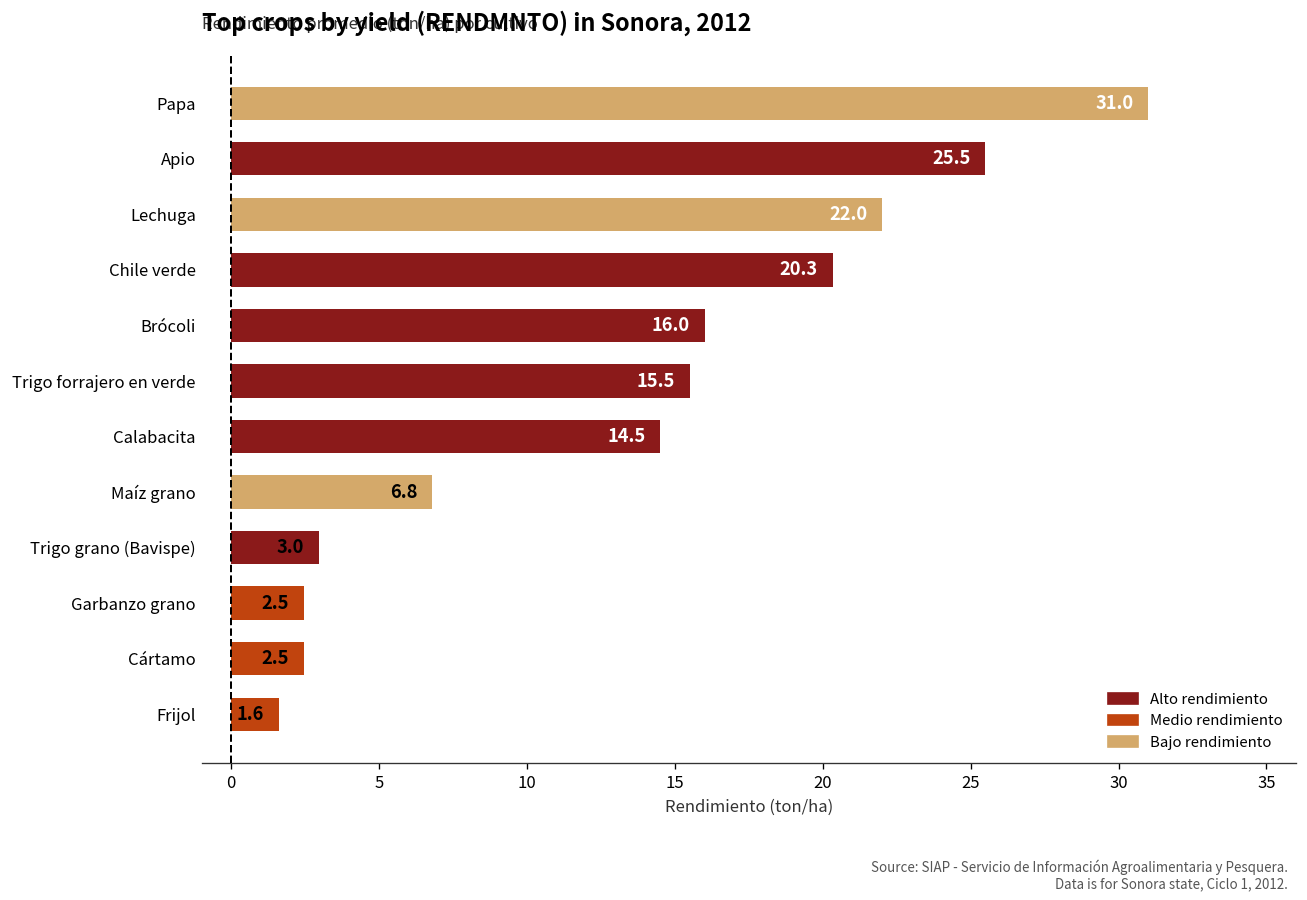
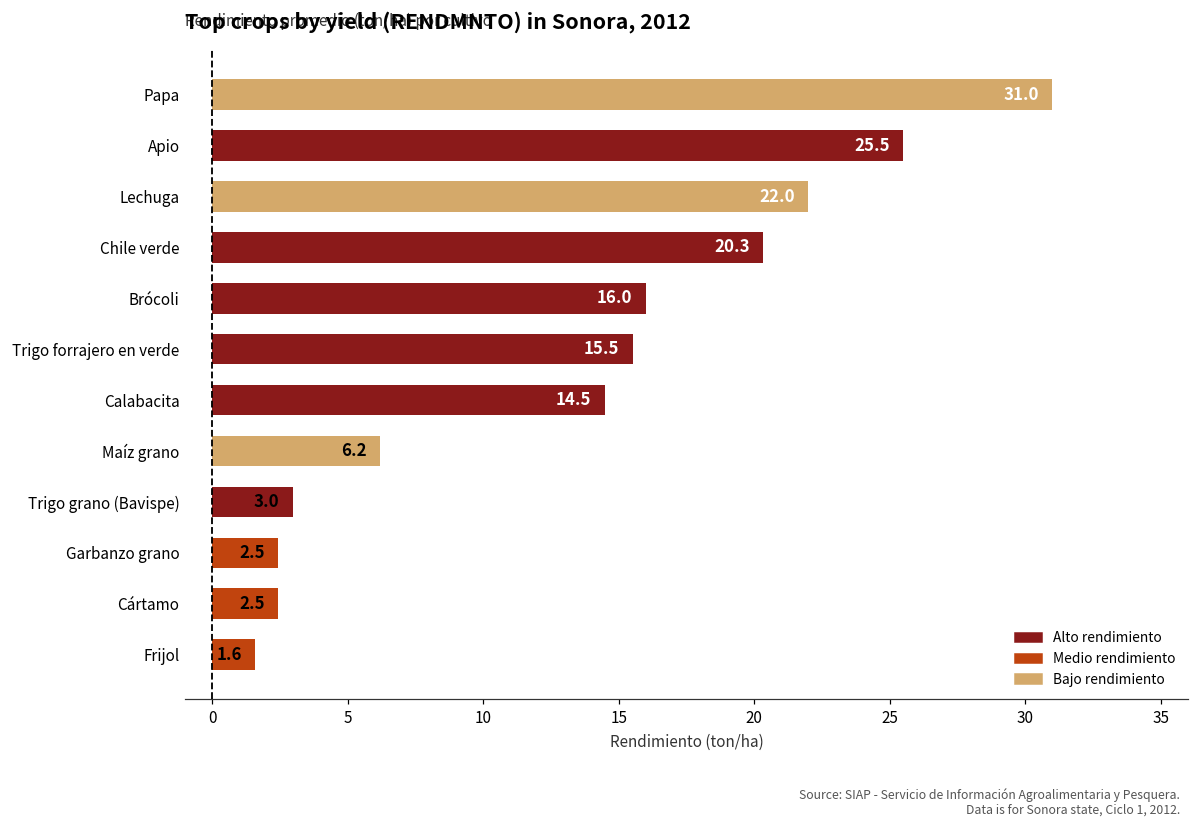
  {
    "Papa": 31.0,
    "Apio": 25.5,
    "Lechuga": 22.0,
    "Chile verde": 20.3,
    "Brócoli": 16.0,
    "Trigo forrajero en verde": 15.5,
    "Calabacita": 14.5,
-   "Maíz grano": 6.8,
+   "Maíz grano": 6.2,
    "Trigo grano (Bavispe)": 3.0,
    "Garbanzo grano": 2.5,
    "Cártamo": 2.5,
    "Frijol": 1.6
  }
